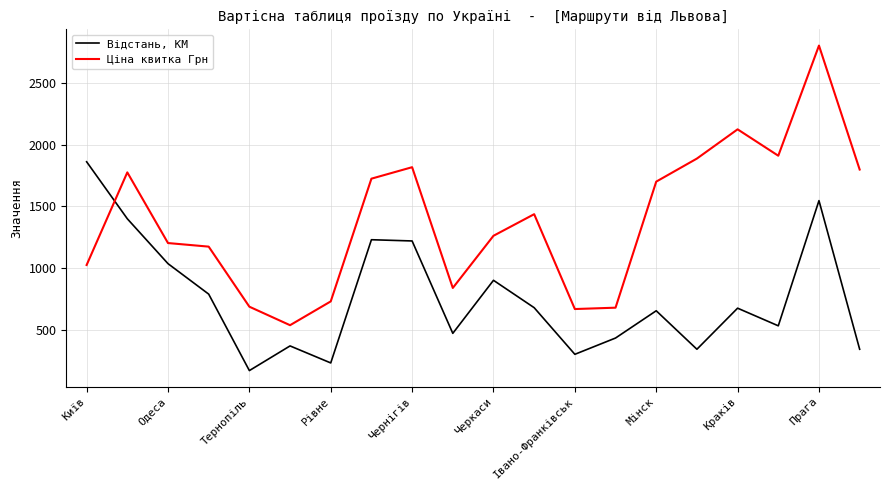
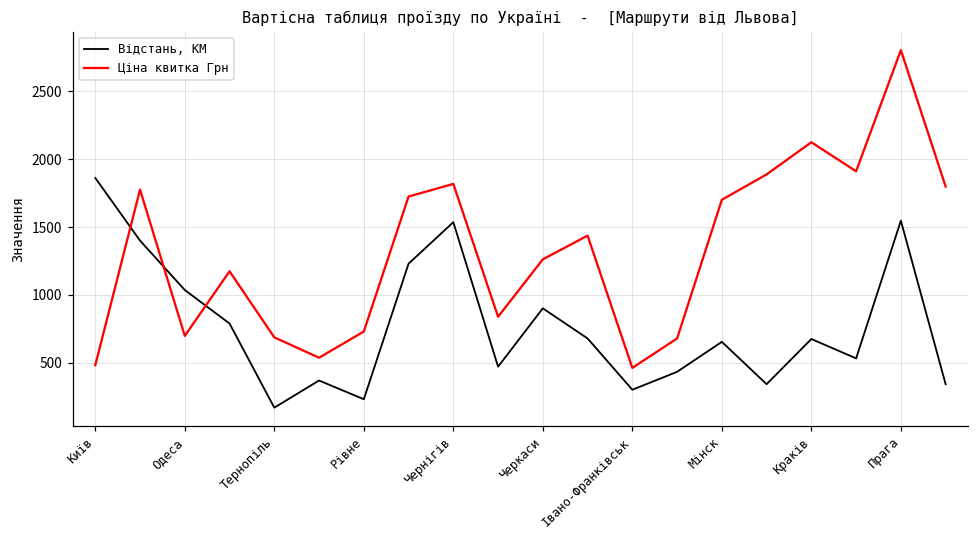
  {
    "Відстань, КМ": {
      "Київ": 1860,
      "Одеса": 1040,
      "Тернопіль": 170,
      "Рівне": 230,
-     "Чернігів": 1220,
+     "Чернігів": 1540,
      "Черкаси": 900,
      "Івано-Франківськ": 300,
      "Мінск": 650,
      "Краків": 680,
      "Прага": 1550
    },
    "Ціна квитка Грн": {
-     "Київ": 1030,
-     "Одеса": 1200,
+     "Київ": 480,
+     "Одеса": 700,
      "Тернопіль": 690,
      "Рівне": 730,
      "Чернігів": 1820,
      "Черкаси": 1260,
-     "Івано-Франківськ": 670,
+     "Івано-Франківськ": 460,
      "Мінск": 1700,
      "Краків": 2130,
      "Прага": 2800
    }
  }
